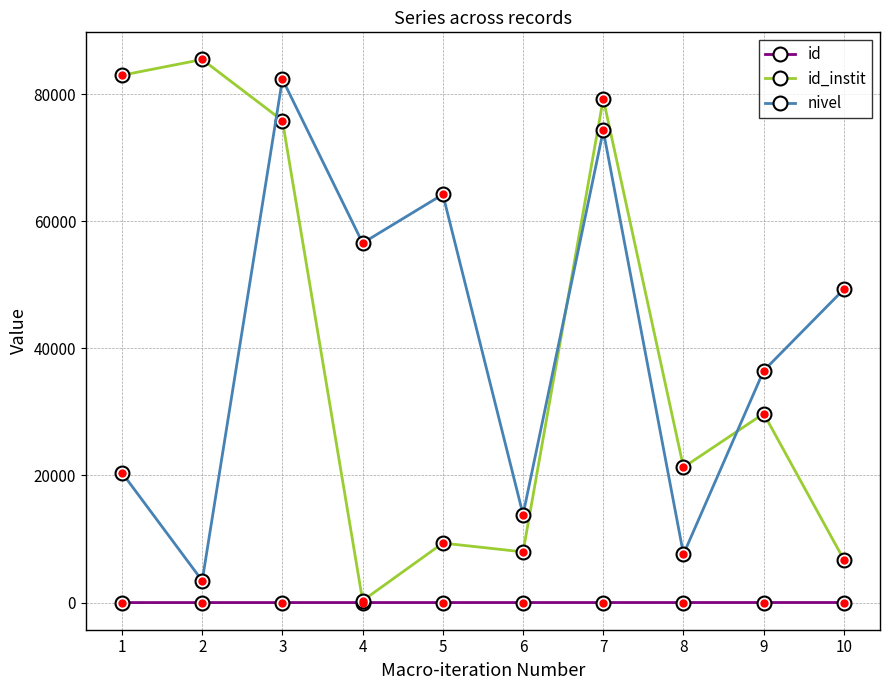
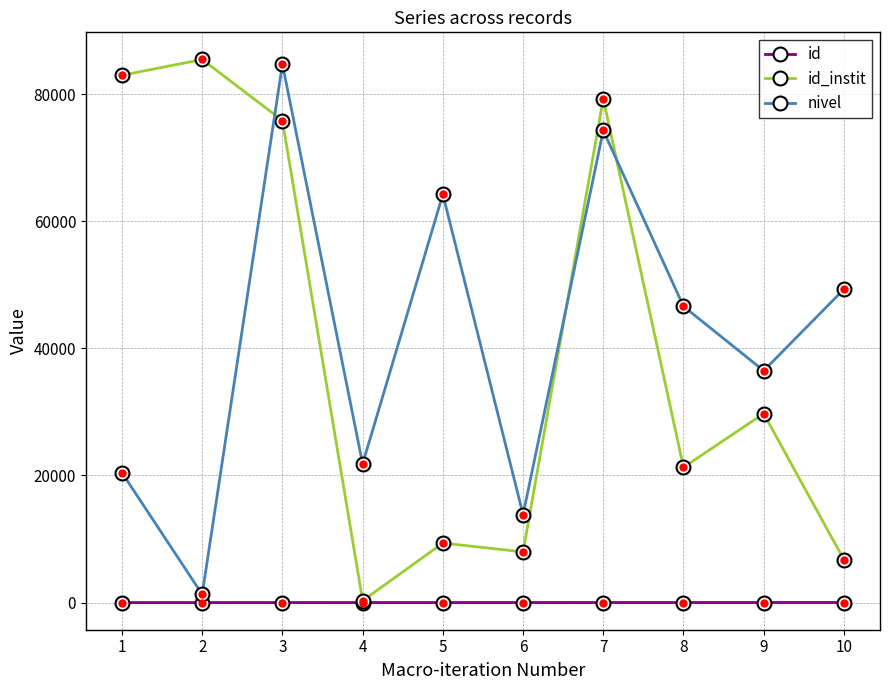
  {
    "id": {
      "1": 0,
      "2": 0,
      "3": 0,
      "5": 0,
      "6": 0,
      "7": 0,
      "8": 0,
      "9": 0,
      "10": 0
    },
    "id_instit": {
      "1": 83000,
      "2": 85000,
      "3": 76000,
      "5": 9000,
      "6": 8000,
      "7": 79000,
      "8": 21000,
      "9": 30000,
      "10": 7000
    },
    "nivel": {
      "1": 20000,
-     "2": 3000,
-     "3": 82000,
-     "4": 57000,
+     "2": 1000,
+     "3": 85000,
+     "4": 22000,
      "5": 64000,
      "6": 14000,
      "7": 74000,
-     "8": 8000,
+     "8": 47000,
      "9": 36000,
      "10": 49000
    }
  }
